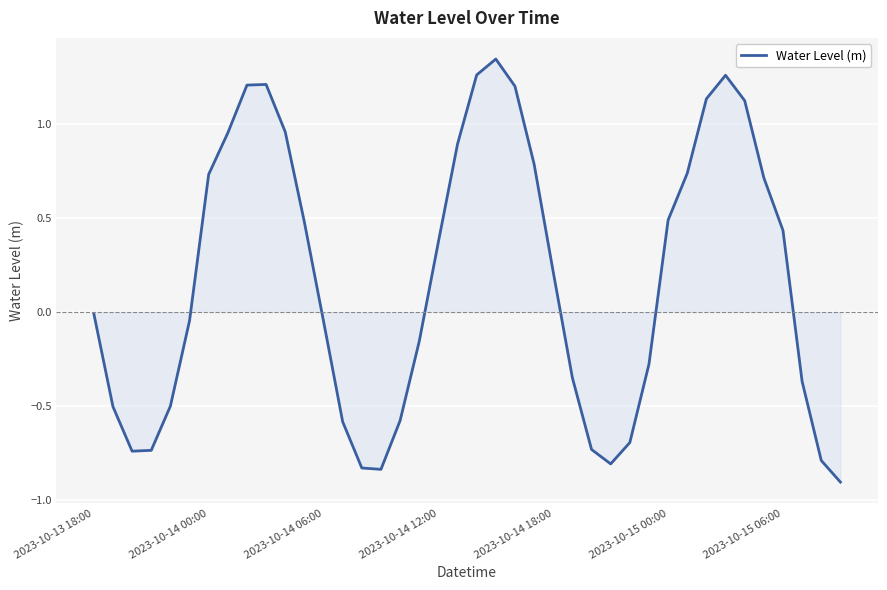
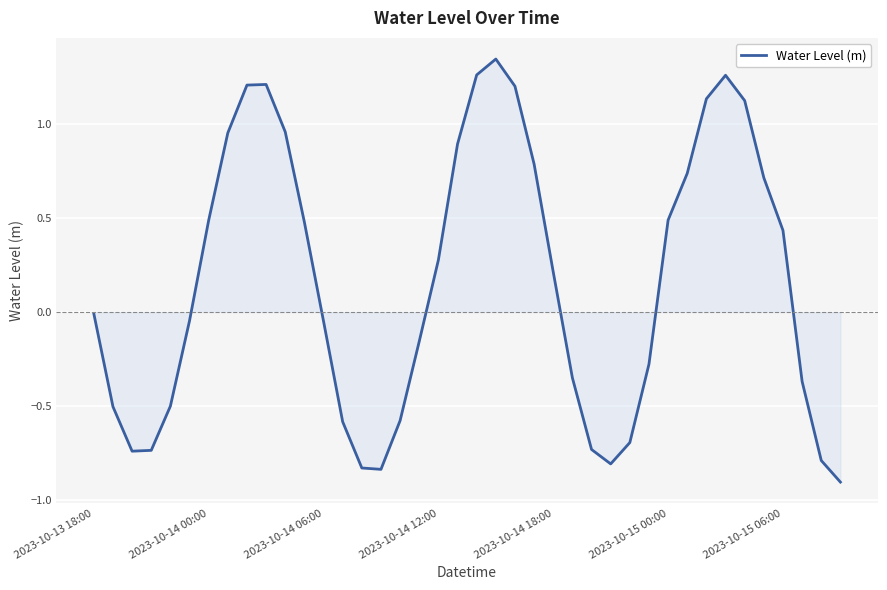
  {
    "Water Level (m)": {
-     "2023-10-14 00:00": 0.73,
+     "2023-10-14 00:00": 0.49,
      "2023-10-14 06:00": -0.05,
-     "2023-10-14 12:00": 0.37
+     "2023-10-14 12:00": 0.28
    }
  }
